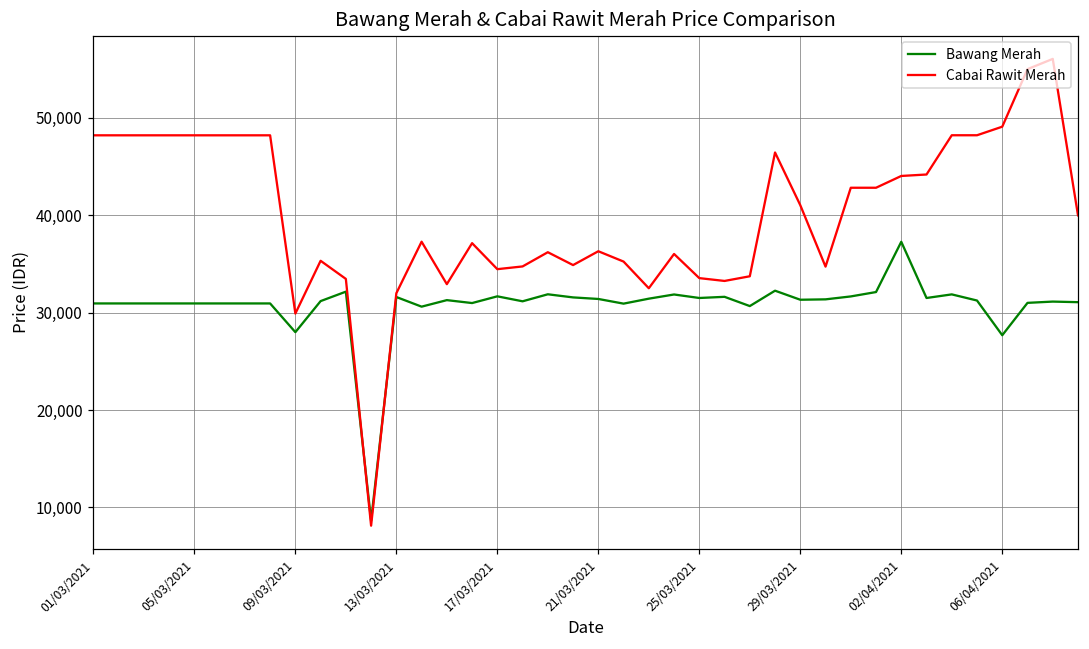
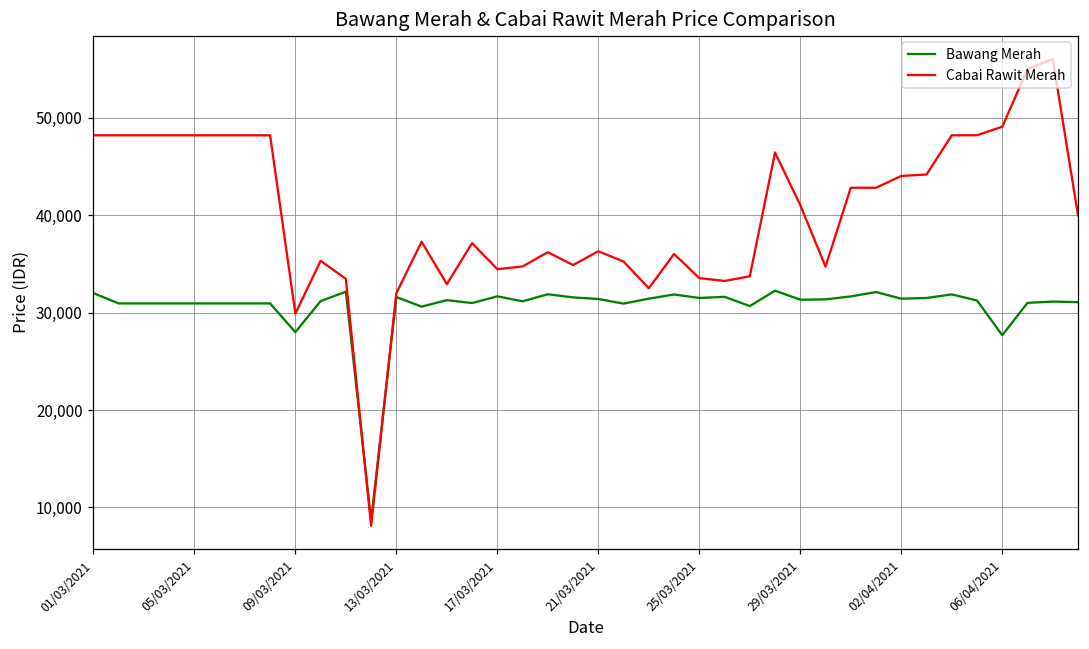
  {
    "Bawang Merah": {
-     "01/03/2021": "31,000",
+     "01/03/2021": "32,000",
      "05/03/2021": "31,000",
      "09/03/2021": "28,000",
      "13/03/2021": "32,000",
      "17/03/2021": "32,000",
      "21/03/2021": "31,000",
      "25/03/2021": "32,000",
      "29/03/2021": "31,000",
-     "02/04/2021": "37,000",
+     "02/04/2021": "31,000",
      "06/04/2021": "28,000"
    },
    "Cabai Rawit Merah": {
      "01/03/2021": "48,000",
      "05/03/2021": "48,000",
      "09/03/2021": "30,000",
      "13/03/2021": "32,000",
      "17/03/2021": "34,000",
      "21/03/2021": "36,000",
      "25/03/2021": "34,000",
      "29/03/2021": "41,000",
      "02/04/2021": "44,000",
      "06/04/2021": "49,000"
    }
  }
